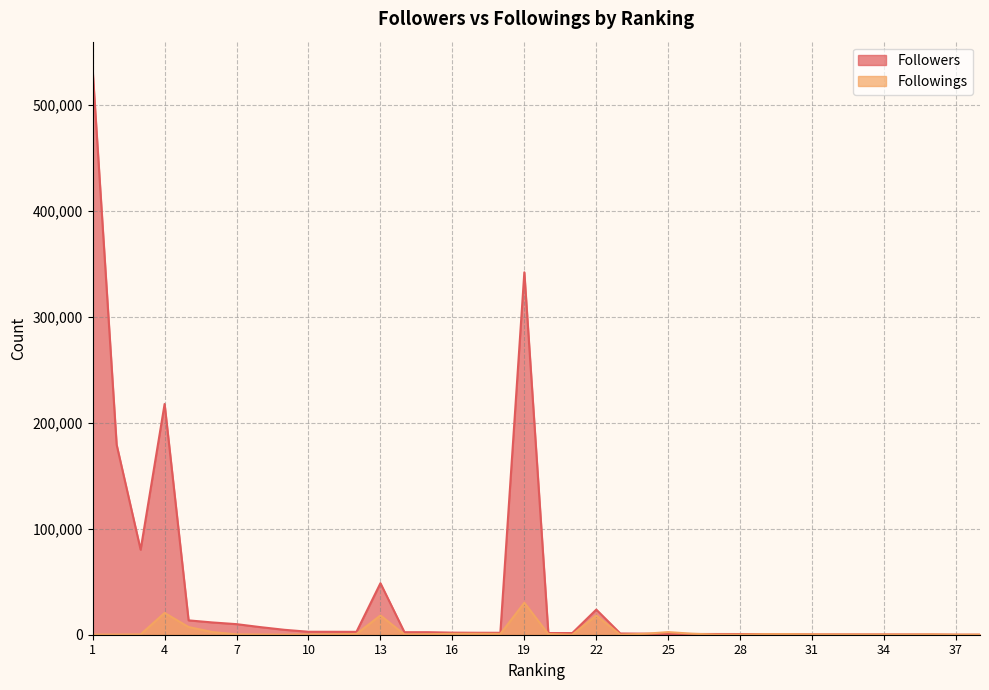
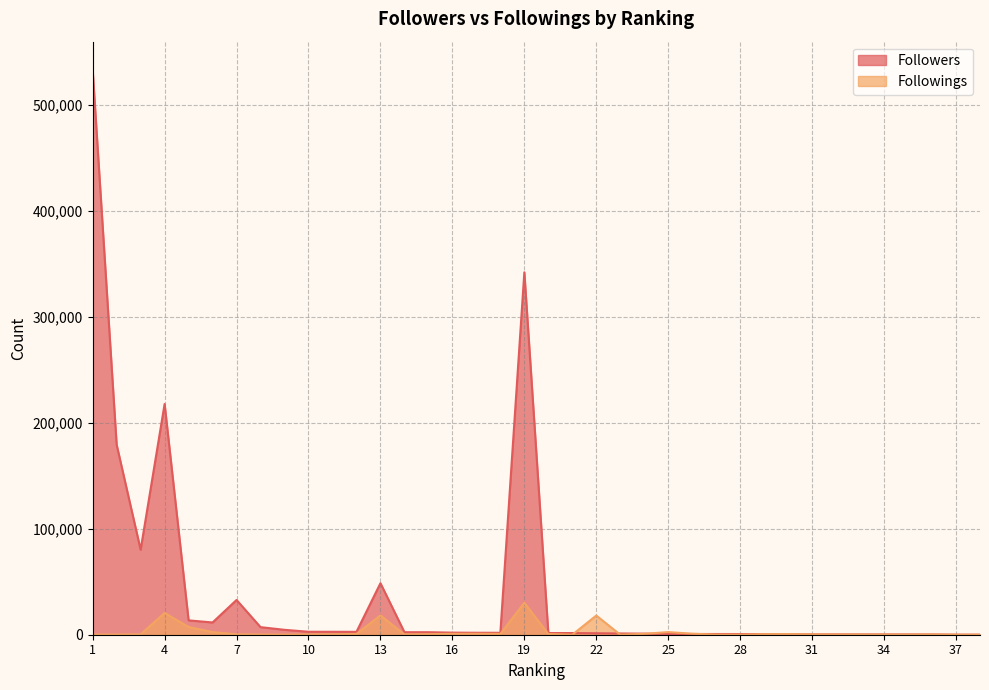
  {
    "Followers": {
      "1": "533,000",
      "4": "218,000",
-     "7": "10,000",
+     "7": "33,000",
      "10": "3,000",
      "13": "49,000",
      "19": "342,000",
-     "22": "24,000"
+     "22": "1,000"
    },
    "Followings": {
      "1": "0",
      "4": "21,000",
      "7": "0",
      "10": "0",
      "13": "18,000",
      "19": "30,000",
      "22": "18,000"
    }
  }
